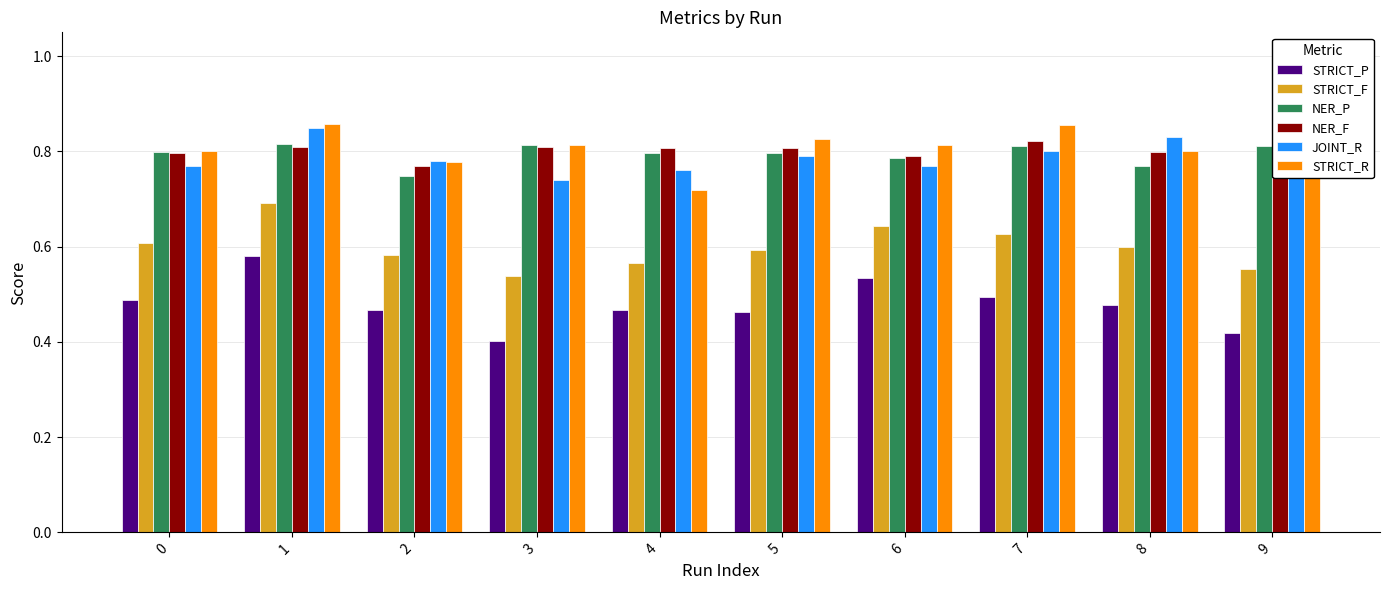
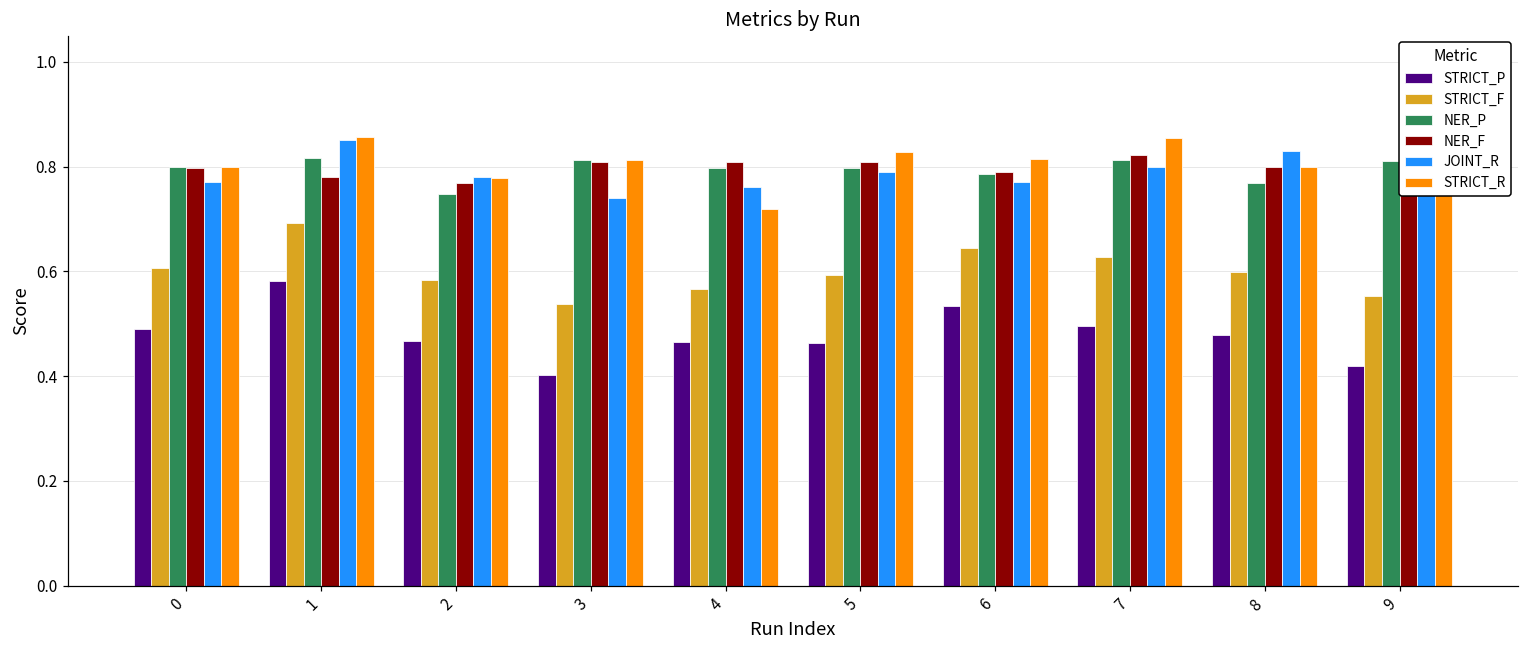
  {
    "STRICT_P": {
      "0": 0.49,
      "1": 0.58,
      "2": 0.47,
      "3": 0.40,
      "4": 0.47,
      "5": 0.46,
      "6": 0.53,
      "7": 0.49,
      "8": 0.48,
      "9": 0.42
    },
    "NER_P": {
      "0": 0.80,
      "1": 0.82,
      "2": 0.75,
      "3": 0.81,
      "4": 0.80,
      "5": 0.80,
      "6": 0.79,
      "7": 0.81,
      "8": 0.77,
      "9": 0.81
    },
    "NER_F": {
      "0": 0.80,
-     "1": 0.81,
+     "1": 0.78,
      "2": 0.77,
      "3": 0.81,
      "4": 0.81,
      "5": 0.81,
      "6": 0.79,
      "7": 0.82,
      "8": 0.80
    },
    "JOINT_R": {
      "0": 0.77,
      "1": 0.85,
      "2": 0.78,
      "3": 0.74,
      "4": 0.76,
      "5": 0.79,
      "6": 0.77,
      "7": 0.80,
      "8": 0.83
    }
  }
